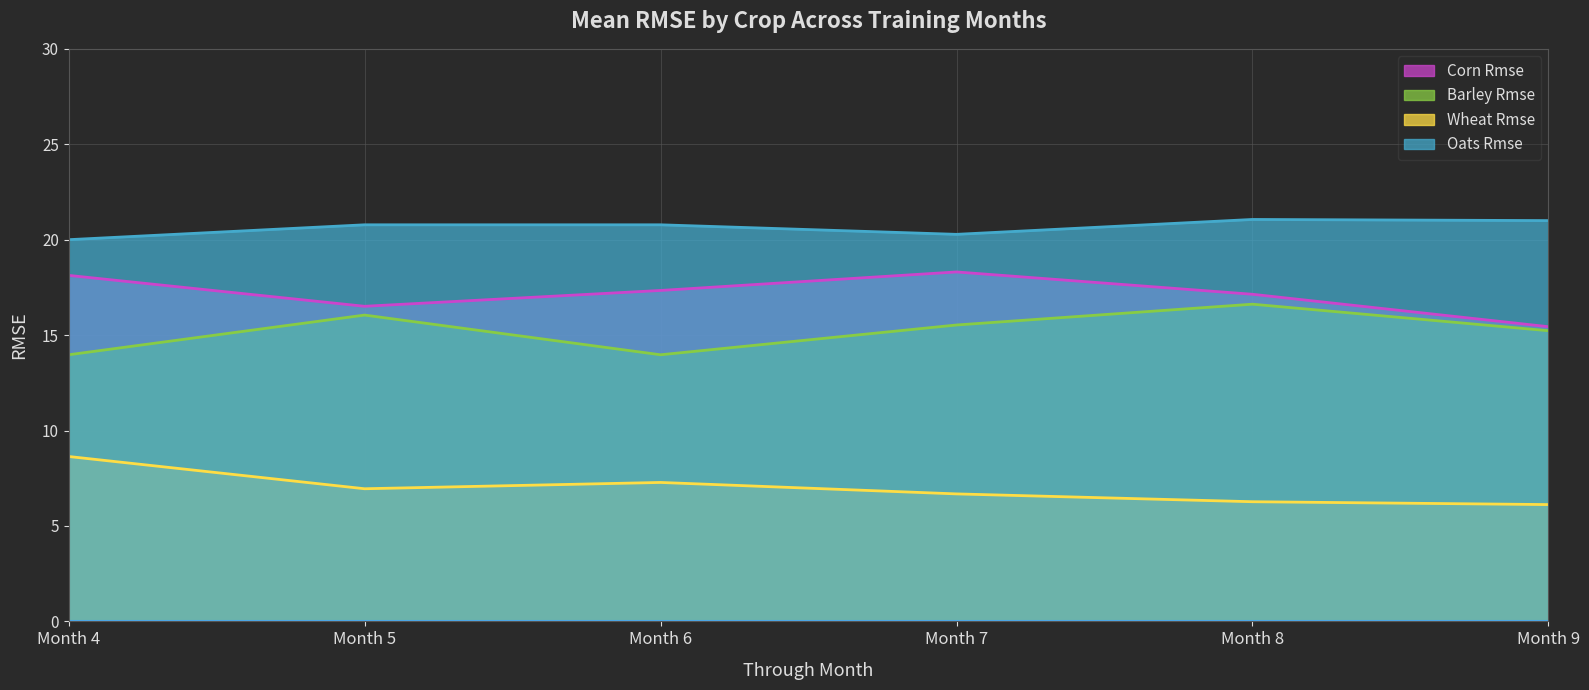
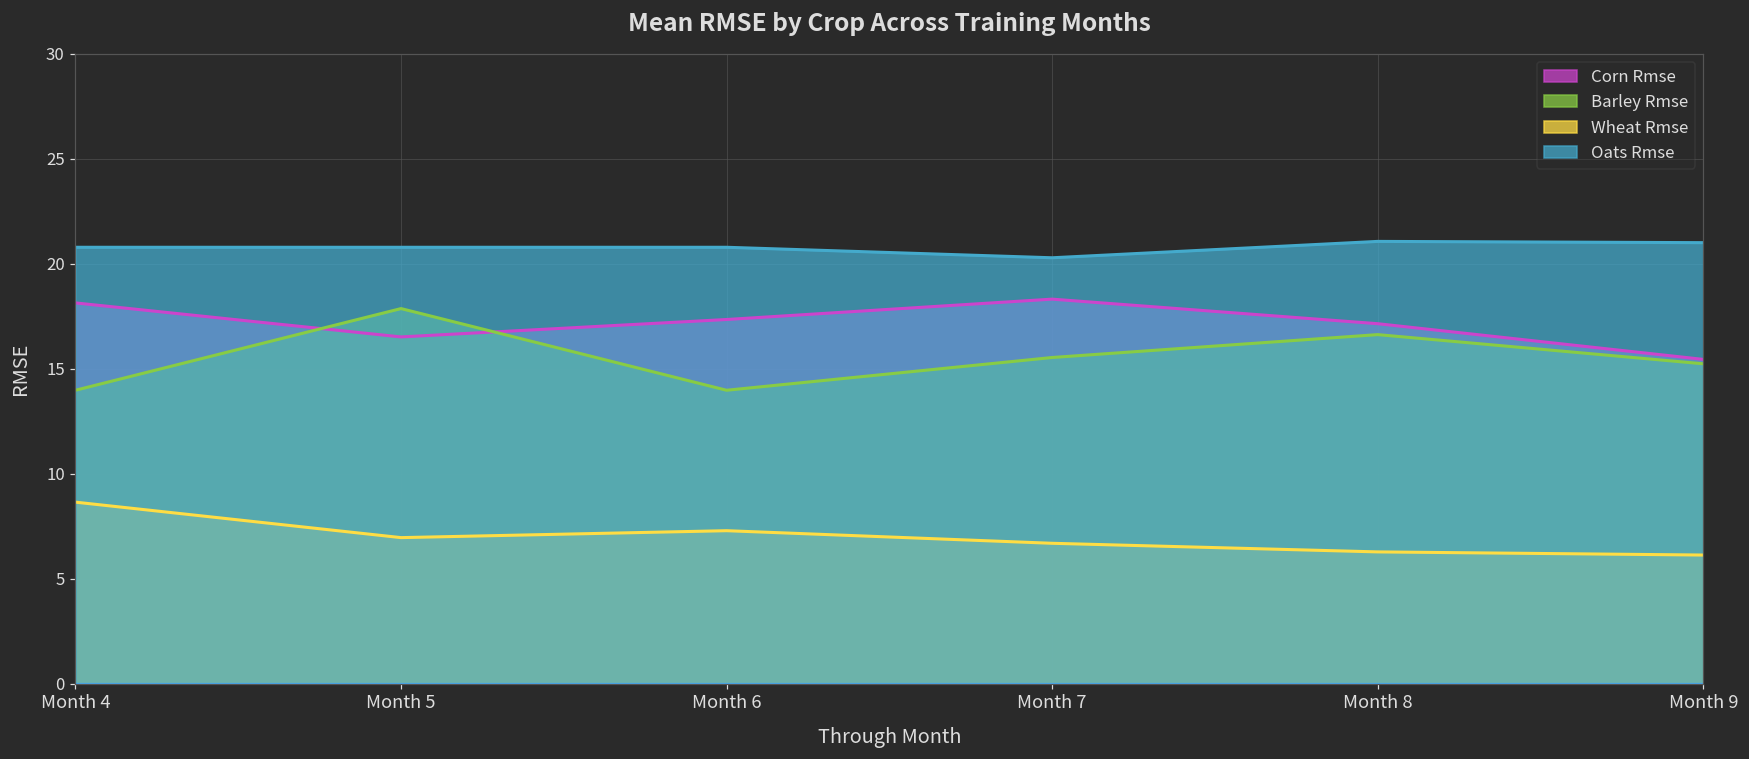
  {
    "Corn Rmse": {
      "Month 4": 18.1,
      "Month 5": 16.5,
      "Month 6": 17.3,
      "Month 7": 18.3,
      "Month 8": 17.1,
      "Month 9": 15.4
    },
    "Barley Rmse": {
      "Month 4": 14.0,
-     "Month 5": 16.1,
+     "Month 5": 17.9,
      "Month 6": 14.0,
      "Month 7": 15.5,
      "Month 8": 16.6,
      "Month 9": 15.2
    },
    "Wheat Rmse": {
      "Month 4": 8.6,
      "Month 5": 7.0,
      "Month 6": 7.3,
      "Month 7": 6.7,
      "Month 8": 6.3,
      "Month 9": 6.1
    },
    "Oats Rmse": {
-     "Month 4": 20.0,
+     "Month 4": 20.8,
      "Month 5": 20.8,
      "Month 6": 20.8,
      "Month 7": 20.3,
      "Month 8": 21.1,
      "Month 9": 21.0
    }
  }
